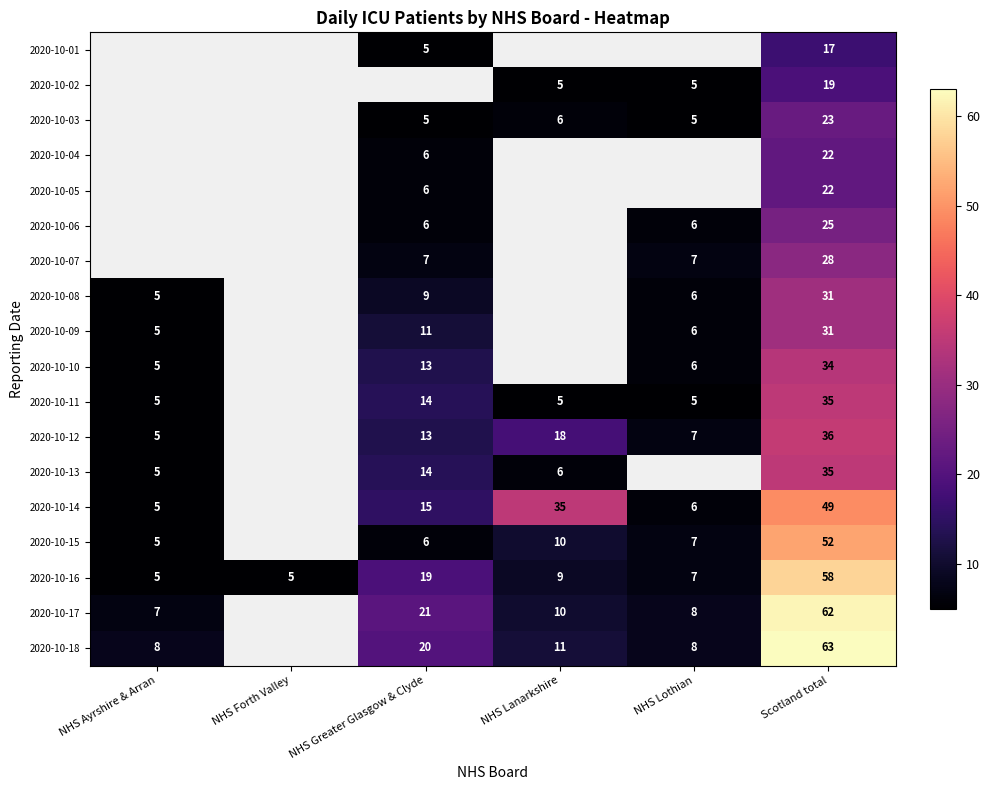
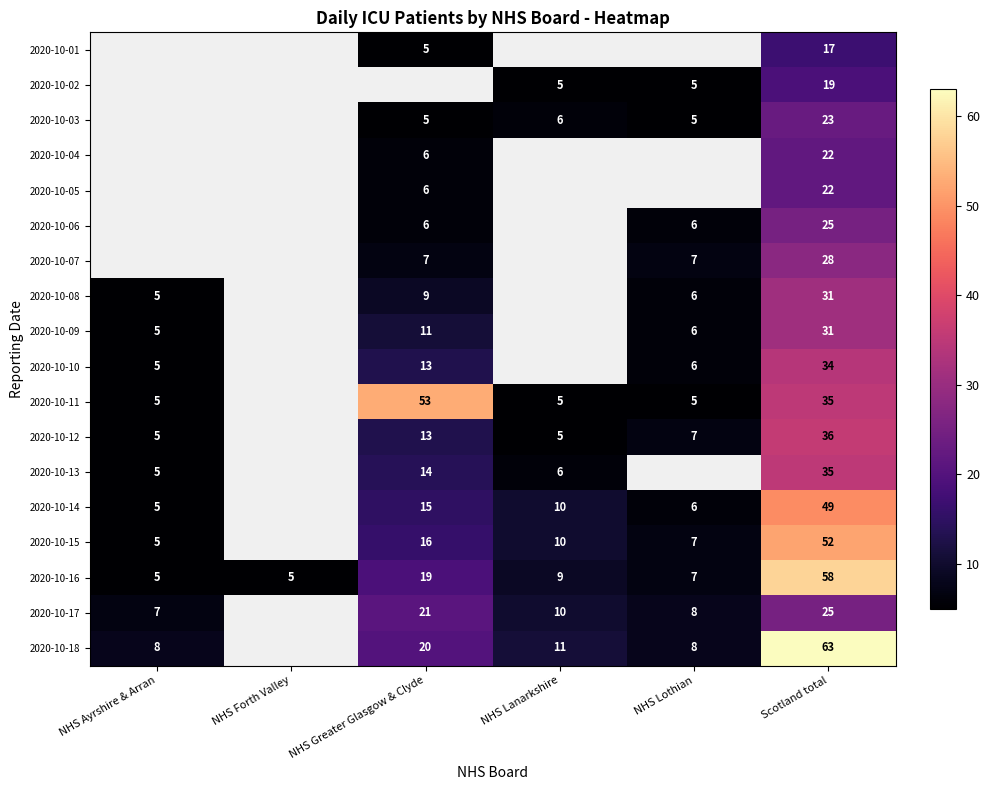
  {
    "2020-10-01": {
      "NHS Greater Glasgow & Clyde": 5,
      "Scotland total": 17
    },
    "2020-10-02": {
      "NHS Lanarkshire": 5,
      "NHS Lothian": 5,
      "Scotland total": 19
    },
    "2020-10-03": {
      "NHS Greater Glasgow & Clyde": 5,
      "NHS Lanarkshire": 6,
      "NHS Lothian": 5,
      "Scotland total": 23
    },
    "2020-10-04": {
      "NHS Greater Glasgow & Clyde": 6,
      "Scotland total": 22
    },
    "2020-10-05": {
      "NHS Greater Glasgow & Clyde": 6,
      "Scotland total": 22
    },
    "2020-10-06": {
      "NHS Greater Glasgow & Clyde": 6,
      "NHS Lothian": 6,
      "Scotland total": 25
    },
    "2020-10-07": {
      "NHS Greater Glasgow & Clyde": 7,
      "NHS Lothian": 7,
      "Scotland total": 28
    },
    "2020-10-08": {
      "NHS Ayrshire & Arran": 5,
      "NHS Greater Glasgow & Clyde": 9,
      "NHS Lothian": 6,
      "Scotland total": 31
    },
    "2020-10-09": {
      "NHS Ayrshire & Arran": 5,
      "NHS Greater Glasgow & Clyde": 11,
      "NHS Lothian": 6,
      "Scotland total": 31
    },
    "2020-10-10": {
      "NHS Ayrshire & Arran": 5,
      "NHS Greater Glasgow & Clyde": 13,
      "NHS Lothian": 6,
      "Scotland total": 34
    },
    "2020-10-11": {
      "NHS Ayrshire & Arran": 5,
-     "NHS Greater Glasgow & Clyde": 14,
+     "NHS Greater Glasgow & Clyde": 53,
      "NHS Lanarkshire": 5,
      "NHS Lothian": 5,
      "Scotland total": 35
    },
    "2020-10-12": {
      "NHS Ayrshire & Arran": 5,
      "NHS Greater Glasgow & Clyde": 13,
-     "NHS Lanarkshire": 18,
+     "NHS Lanarkshire": 5,
      "NHS Lothian": 7,
      "Scotland total": 36
    },
    "2020-10-13": {
      "NHS Ayrshire & Arran": 5,
      "NHS Greater Glasgow & Clyde": 14,
      "NHS Lanarkshire": 6,
      "Scotland total": 35
    },
    "2020-10-14": {
      "NHS Ayrshire & Arran": 5,
      "NHS Greater Glasgow & Clyde": 15,
-     "NHS Lanarkshire": 35,
+     "NHS Lanarkshire": 10,
      "NHS Lothian": 6,
      "Scotland total": 49
    },
    "2020-10-15": {
      "NHS Ayrshire & Arran": 5,
-     "NHS Greater Glasgow & Clyde": 6,
+     "NHS Greater Glasgow & Clyde": 16,
      "NHS Lanarkshire": 10,
      "NHS Lothian": 7,
      "Scotland total": 52
    },
    "2020-10-16": {
      "NHS Ayrshire & Arran": 5,
      "NHS Forth Valley": 5,
      "NHS Greater Glasgow & Clyde": 19,
      "NHS Lanarkshire": 9,
      "NHS Lothian": 7,
      "Scotland total": 58
    },
    "2020-10-17": {
      "NHS Ayrshire & Arran": 7,
      "NHS Greater Glasgow & Clyde": 21,
      "NHS Lanarkshire": 10,
      "NHS Lothian": 8,
-     "Scotland total": 62
+     "Scotland total": 25
    },
    "2020-10-18": {
      "NHS Ayrshire & Arran": 8,
      "NHS Greater Glasgow & Clyde": 20,
      "NHS Lanarkshire": 11,
      "NHS Lothian": 8,
      "Scotland total": 63
    }
  }
